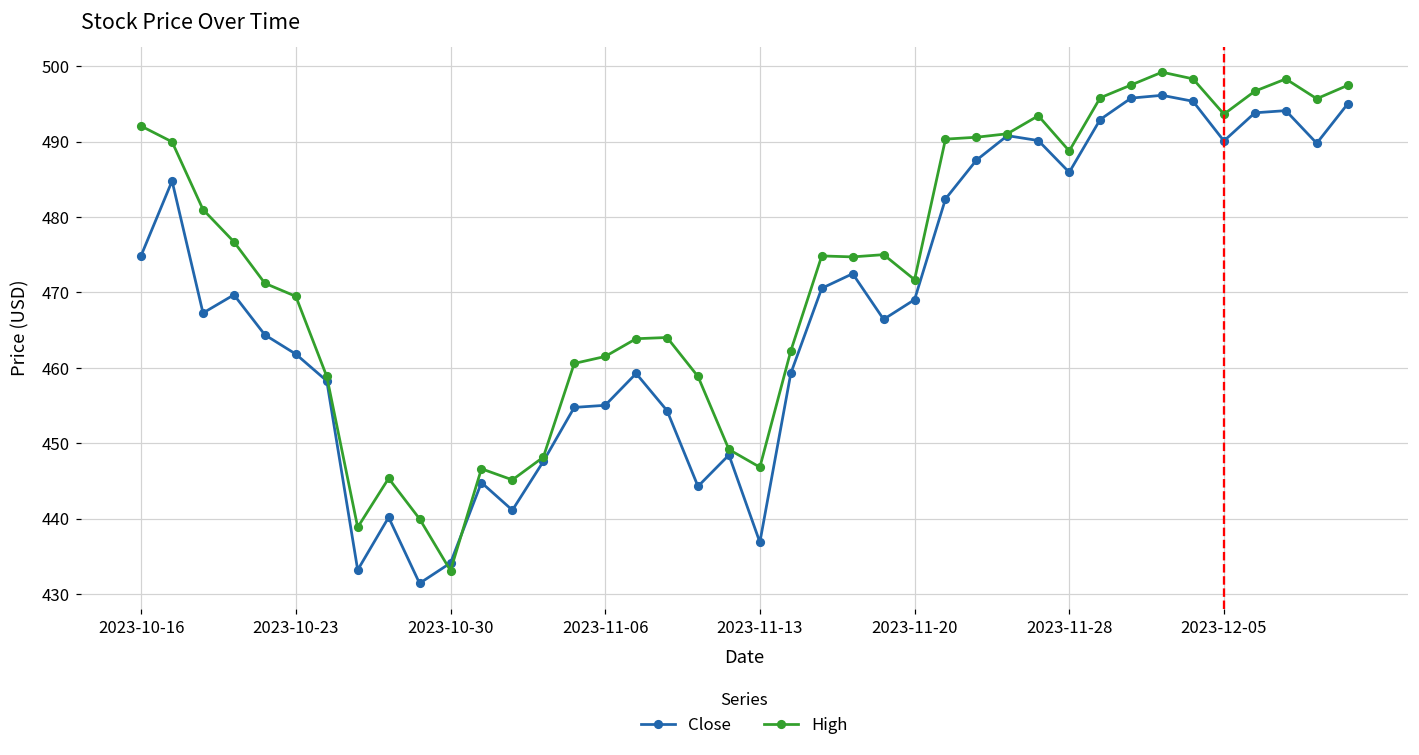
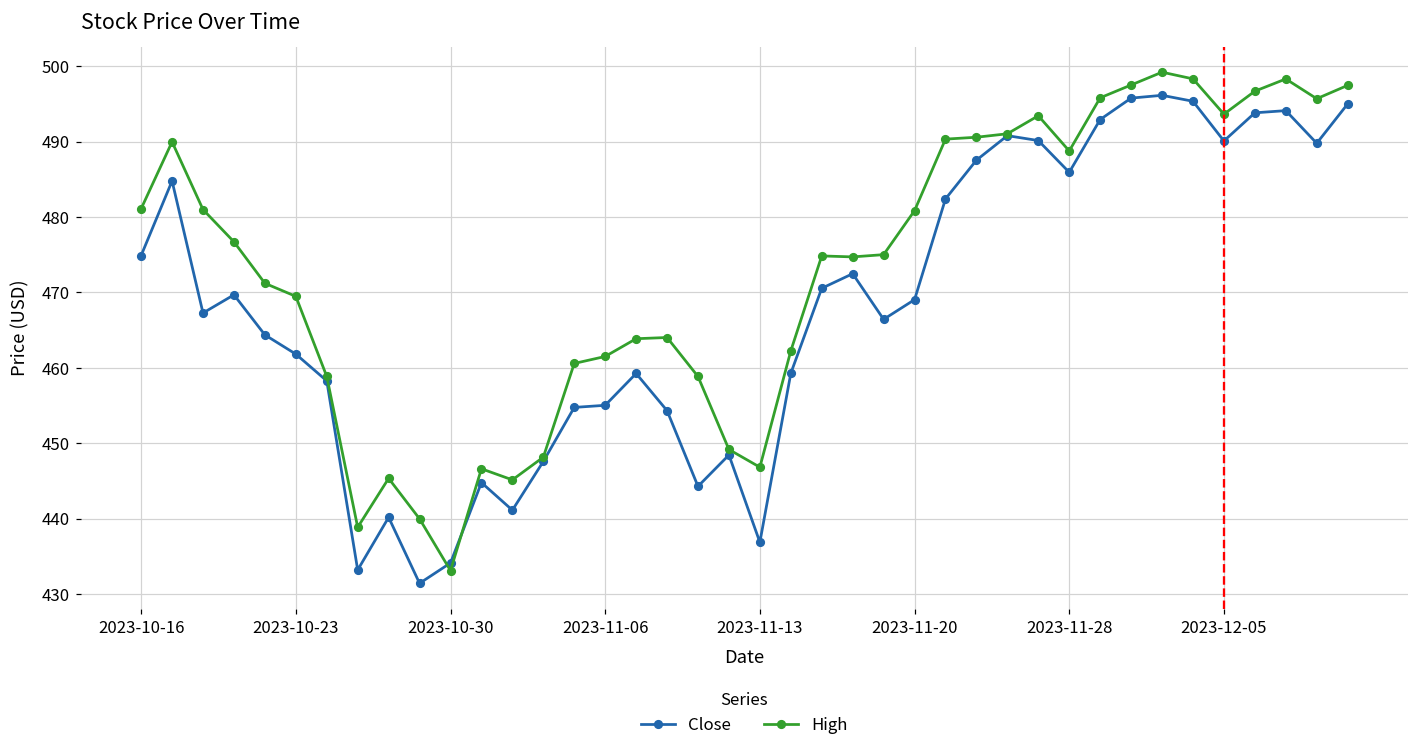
  {
    "Close": {
      "2023-10-16": 475,
      "2023-10-23": 462,
      "2023-10-30": 434,
      "2023-11-06": 455,
      "2023-11-13": 437,
      "2023-11-20": 469,
      "2023-11-28": 486,
      "2023-12-05": 490
    },
    "High": {
-     "2023-10-16": 492,
+     "2023-10-16": 481,
      "2023-10-23": 469,
      "2023-10-30": 433,
      "2023-11-06": 461,
      "2023-11-13": 447,
-     "2023-11-20": 472,
+     "2023-11-20": 481,
      "2023-11-28": 489,
      "2023-12-05": 494
    }
  }
